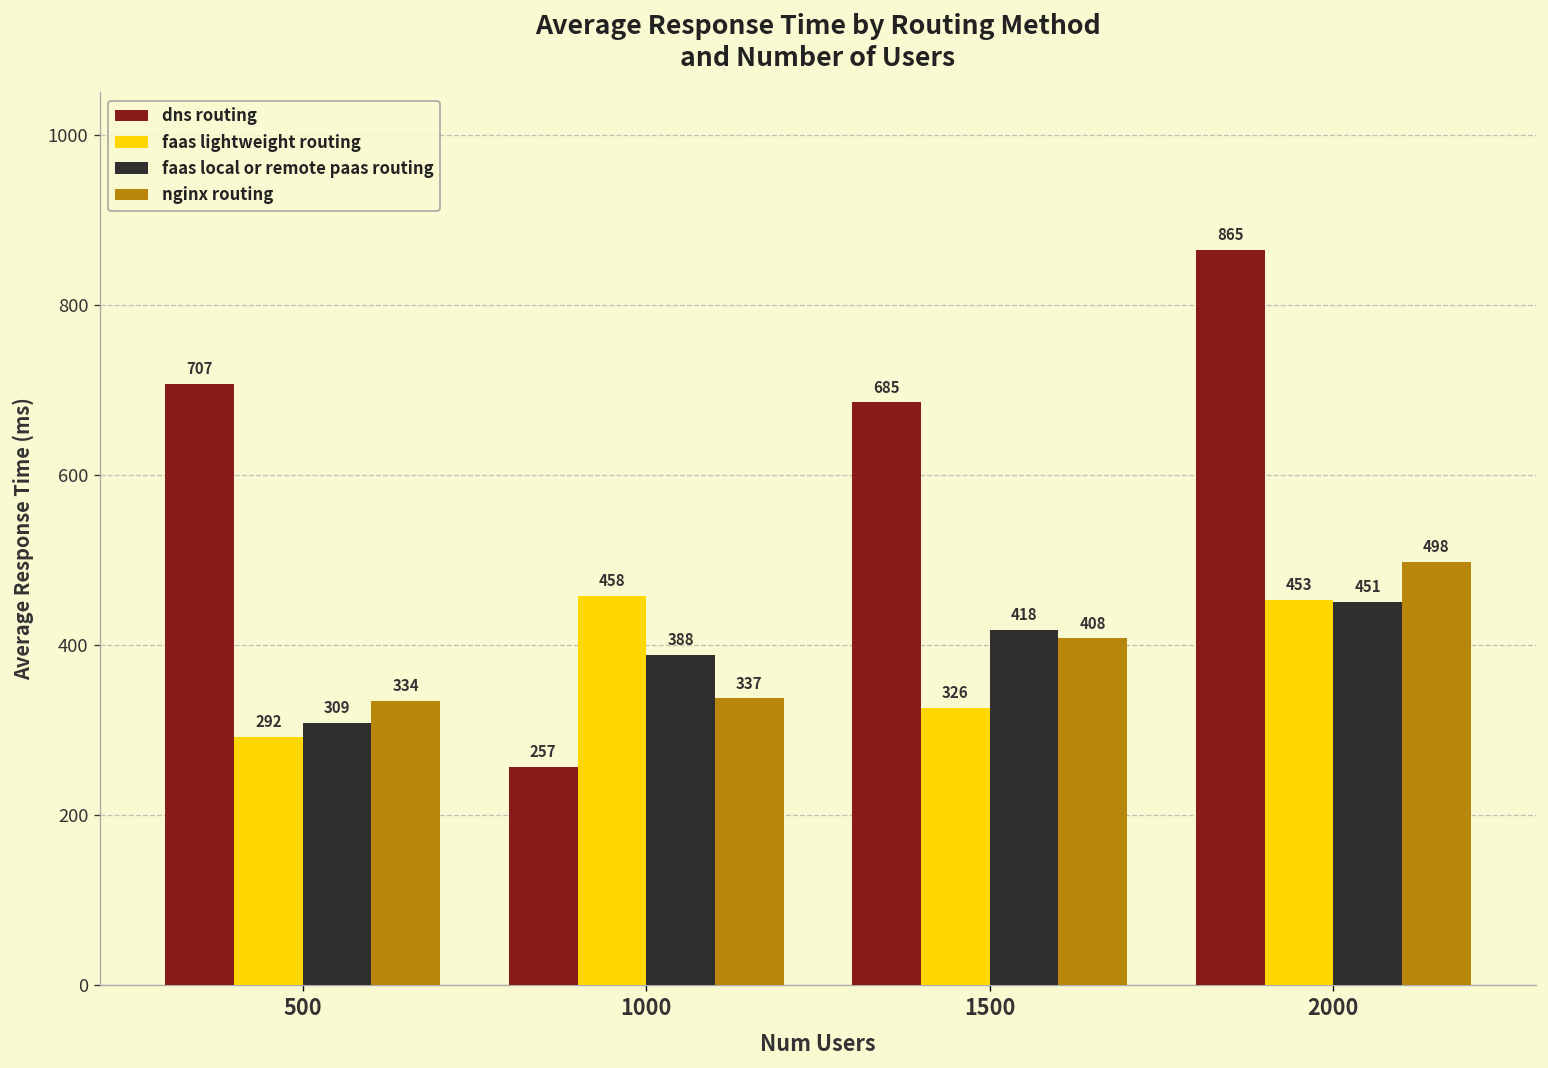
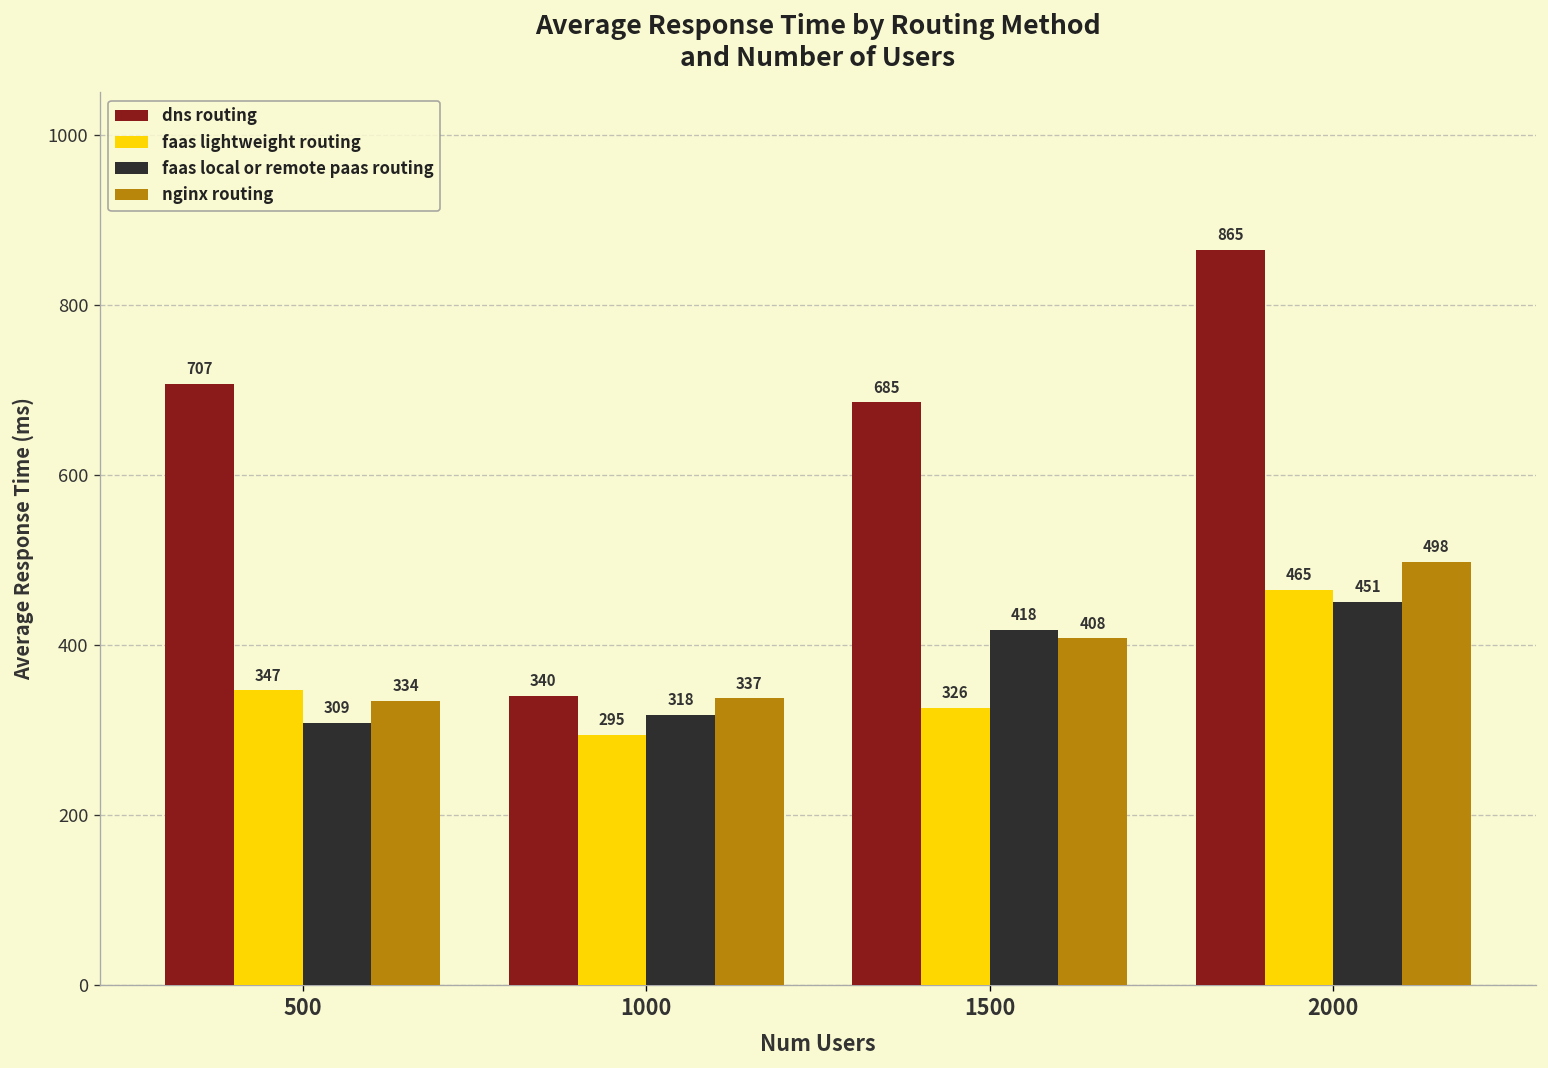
  {
    "dns routing": {
      "500": 707,
-     "1000": 257,
+     "1000": 340,
      "1500": 685,
      "2000": 865
    },
    "faas lightweight routing": {
-     "500": 292,
-     "1000": 458,
+     "500": 347,
+     "1000": 295,
      "1500": 326,
-     "2000": 453
+     "2000": 465
    },
    "faas local or remote paas routing": {
      "500": 309,
-     "1000": 388,
+     "1000": 318,
      "1500": 418,
      "2000": 451
    },
    "nginx routing": {
      "500": 334,
      "1000": 337,
      "1500": 408,
      "2000": 498
    }
  }
